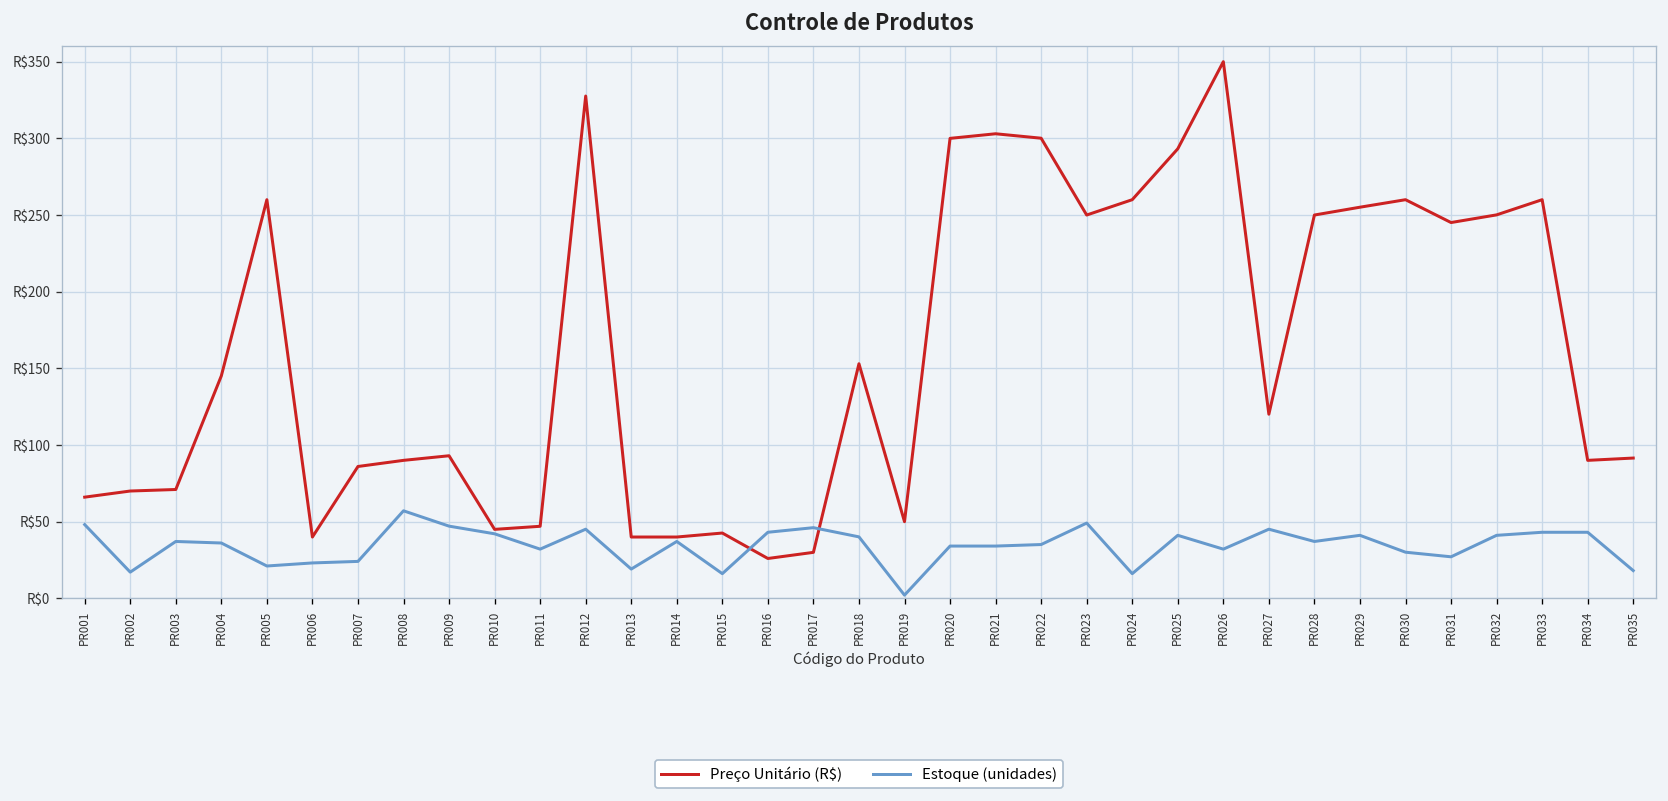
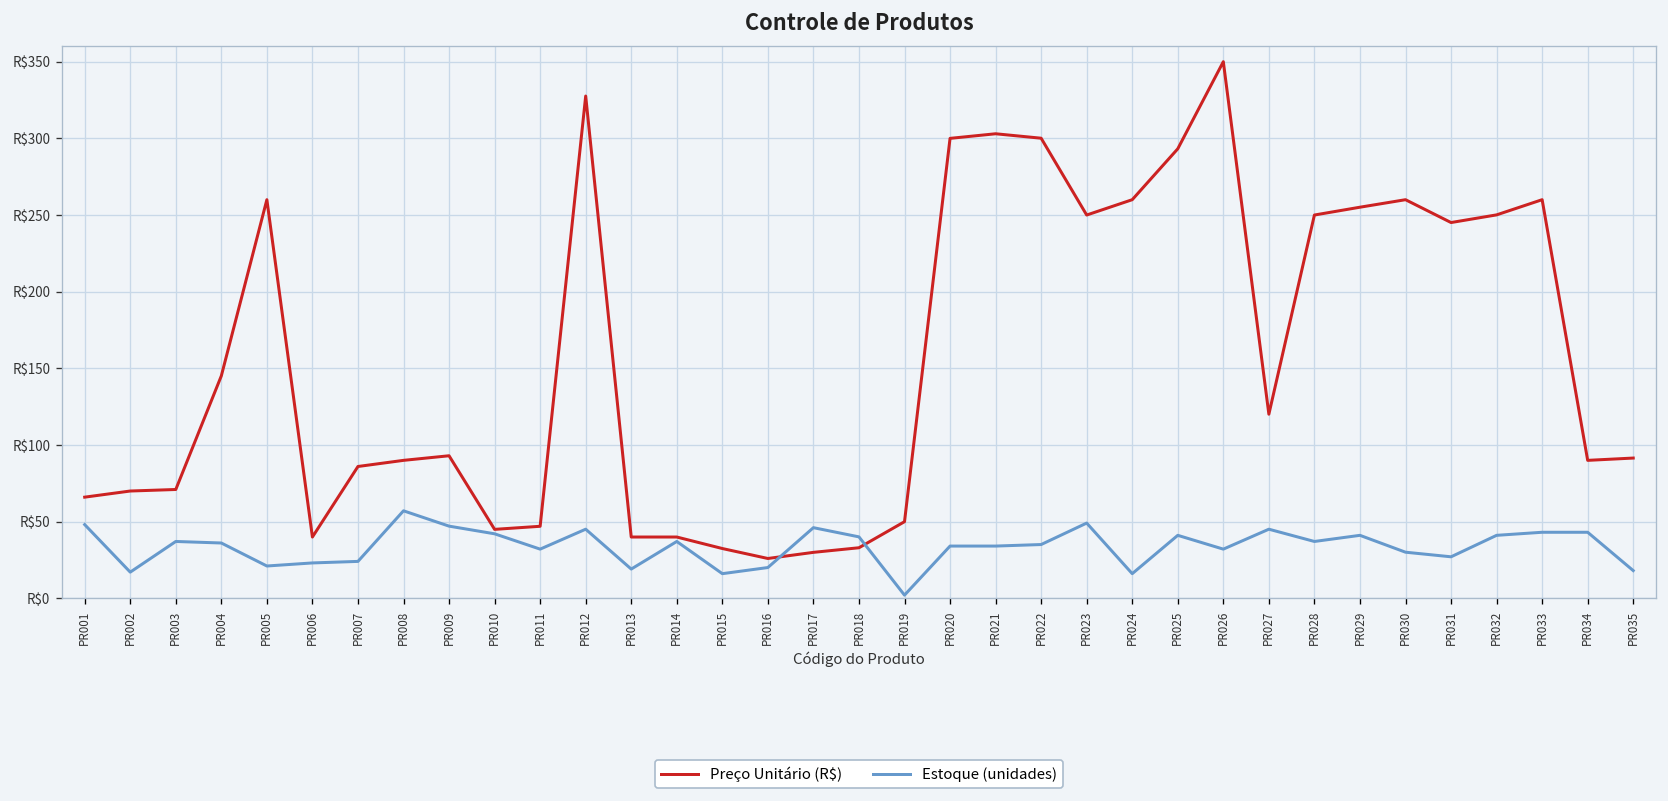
  {
    "Preço Unitário (R$)": {
      "PR001": "R$66",
      "PR002": "R$70",
      "PR003": "R$71",
      "PR004": "R$145",
      "PR005": "R$260",
      "PR006": "R$40",
      "PR007": "R$86",
      "PR008": "R$90",
      "PR009": "R$93",
      "PR010": "R$45",
      "PR011": "R$47",
      "PR012": "R$328",
      "PR013": "R$40",
      "PR014": "R$40",
-     "PR015": "R$43",
+     "PR015": "R$32",
      "PR016": "R$26",
      "PR017": "R$30",
-     "PR018": "R$153",
+     "PR018": "R$33",
      "PR019": "R$50",
      "PR020": "R$300",
      "PR021": "R$303",
      "PR022": "R$300",
      "PR023": "R$250",
      "PR024": "R$260",
      "PR025": "R$293",
      "PR026": "R$350",
      "PR027": "R$120",
      "PR028": "R$250",
      "PR029": "R$255",
      "PR030": "R$260",
      "PR031": "R$245",
      "PR032": "R$250",
      "PR033": "R$260",
      "PR034": "R$90",
      "PR035": "R$91"
    },
    "Estoque (unidades)": {
      "PR001": "R$48",
      "PR002": "R$17",
      "PR003": "R$37",
      "PR004": "R$36",
      "PR005": "R$21",
      "PR006": "R$23",
      "PR007": "R$24",
      "PR008": "R$57",
      "PR009": "R$47",
      "PR010": "R$42",
      "PR011": "R$32",
      "PR012": "R$45",
      "PR013": "R$19",
      "PR014": "R$37",
      "PR015": "R$16",
-     "PR016": "R$43",
+     "PR016": "R$20",
      "PR017": "R$46",
      "PR018": "R$40",
      "PR019": "R$2",
      "PR020": "R$34",
      "PR021": "R$34",
      "PR022": "R$35",
      "PR023": "R$49",
      "PR024": "R$16",
      "PR025": "R$41",
      "PR026": "R$32",
      "PR027": "R$45",
      "PR028": "R$37",
      "PR029": "R$41",
      "PR030": "R$30",
      "PR031": "R$27",
      "PR032": "R$41",
      "PR033": "R$43",
      "PR034": "R$43",
      "PR035": "R$18"
    }
  }
